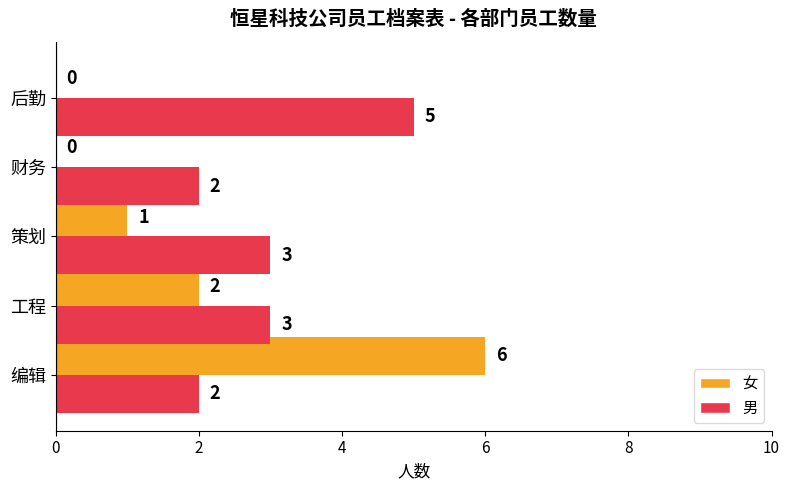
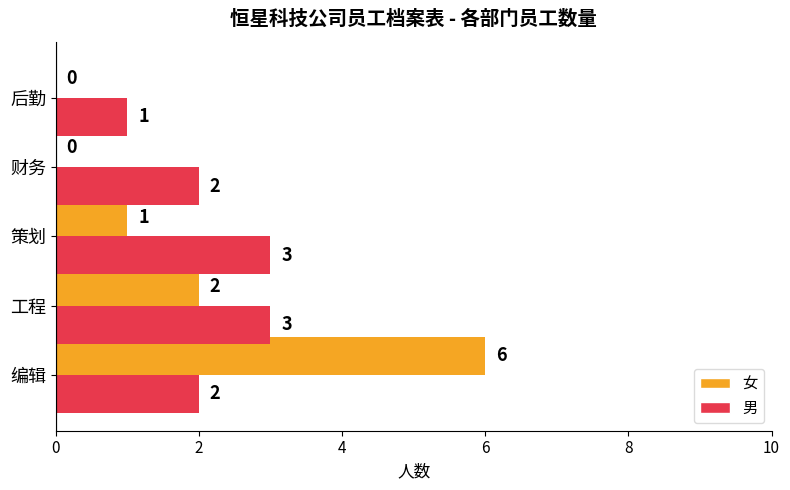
  {
    "女": {
      "后勤": 0,
      "财务": 0,
      "策划": 1,
      "工程": 2,
      "编辑": 6
    },
    "男": {
-     "后勤": 5,
+     "后勤": 1,
      "财务": 2,
      "策划": 3,
      "工程": 3,
      "编辑": 2
    }
  }
